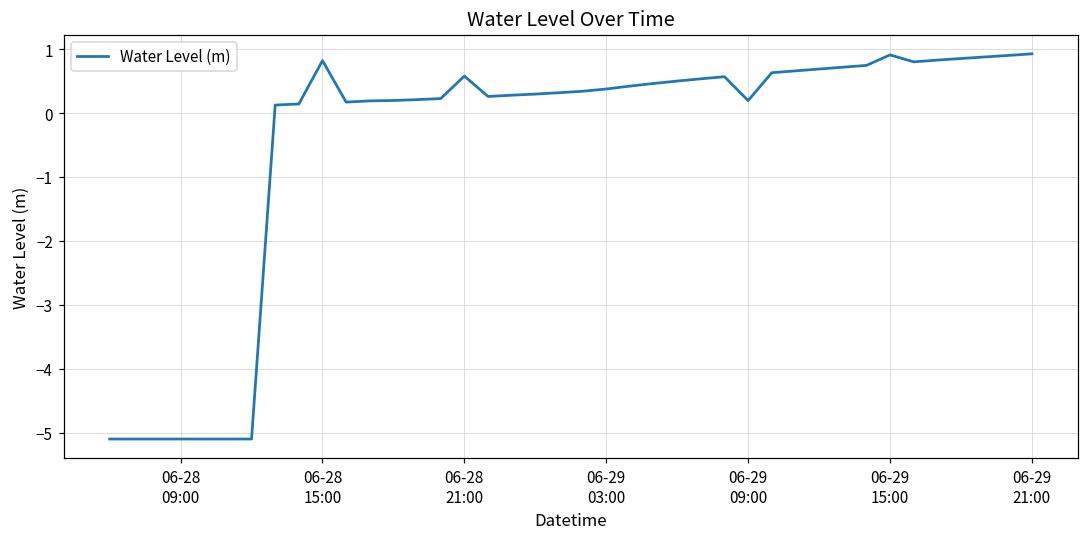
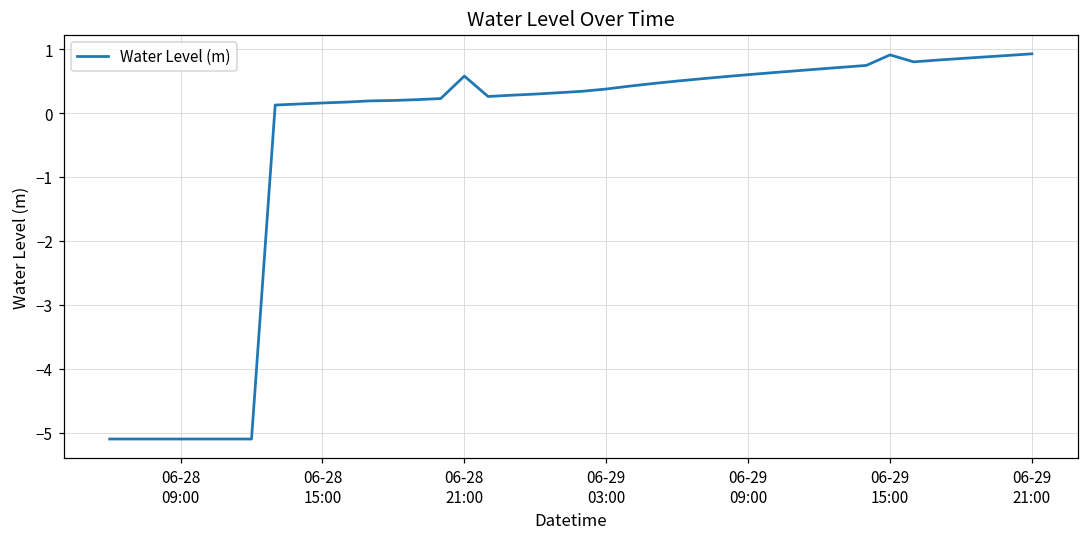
  {
    "06-28 09:00": -5.1,
-   "06-28 15:00": 0.8,
+   "06-28 15:00": 0.2,
    "06-28 21:00": 0.6,
    "06-29 03:00": 0.4,
-   "06-29 09:00": 0.2,
+   "06-29 09:00": 0.6,
    "06-29 15:00": 0.9,
    "06-29 21:00": 0.9
  }
